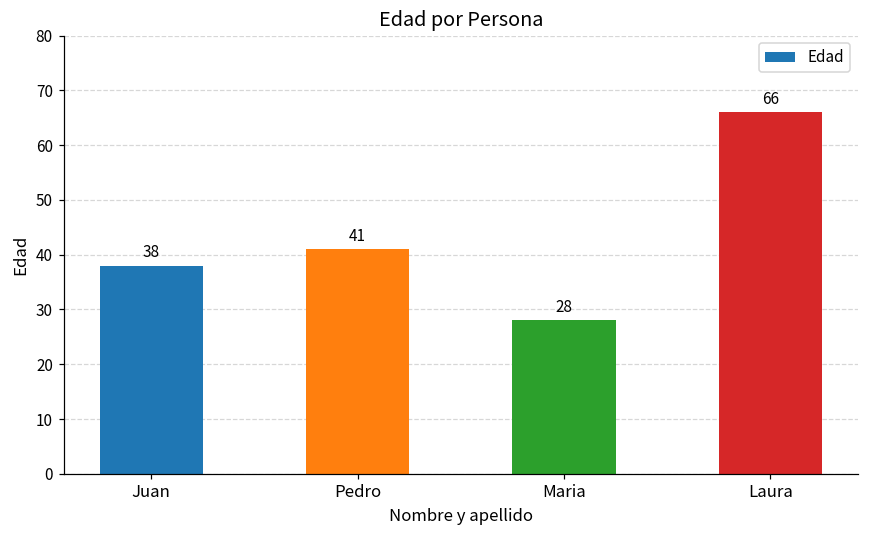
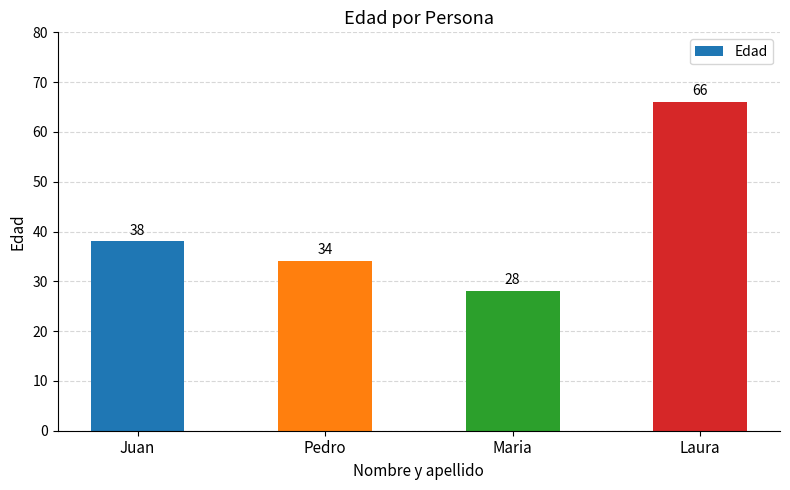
  {
    "Juan": 38,
-   "Pedro": 41,
+   "Pedro": 34,
    "Maria": 28,
    "Laura": 66
  }
